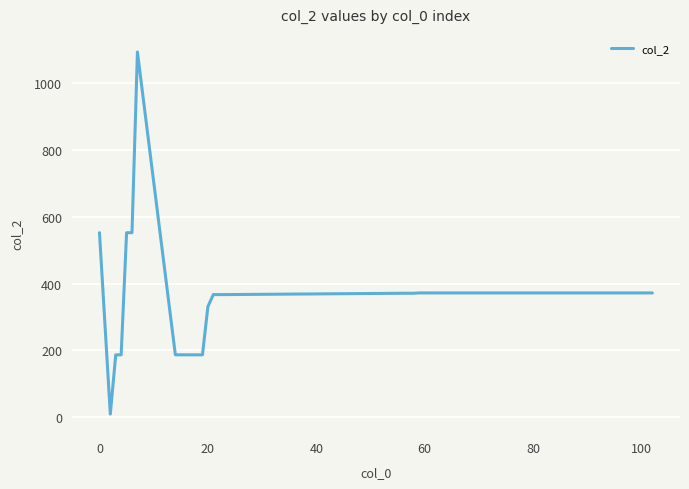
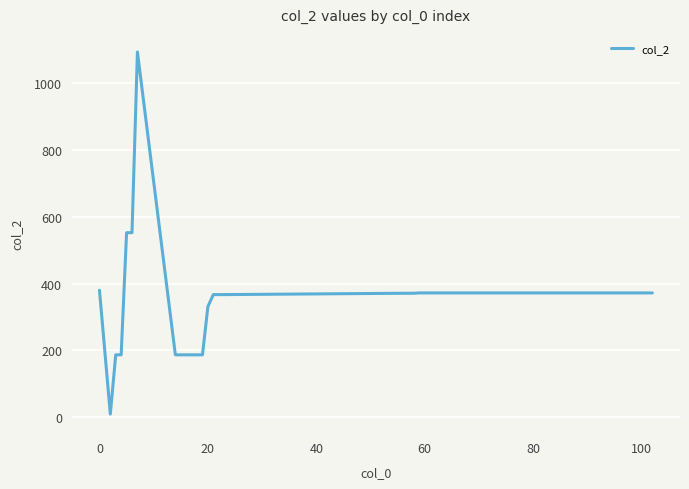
  {
-   "0": 550,
+   "0": 380,
    "20": 330,
    "100": 370
  }
